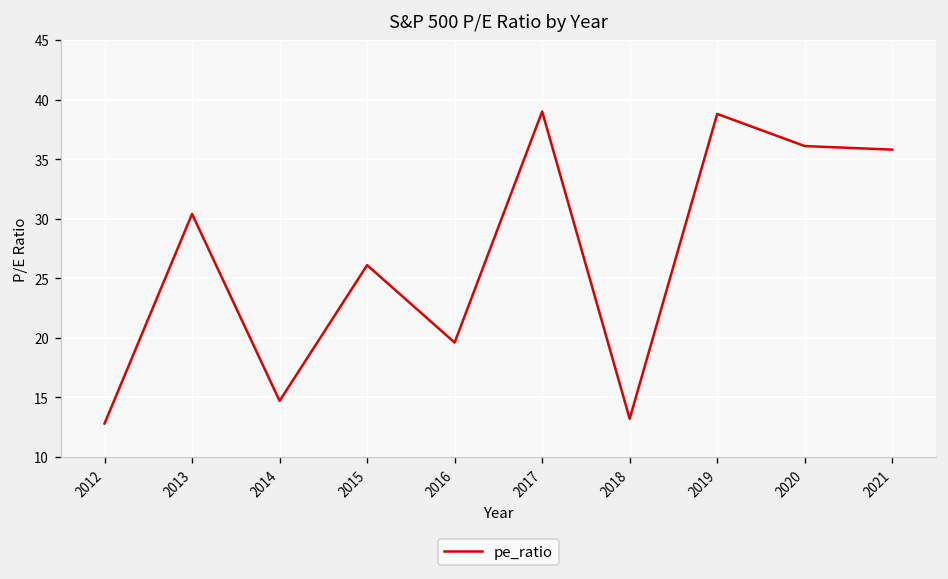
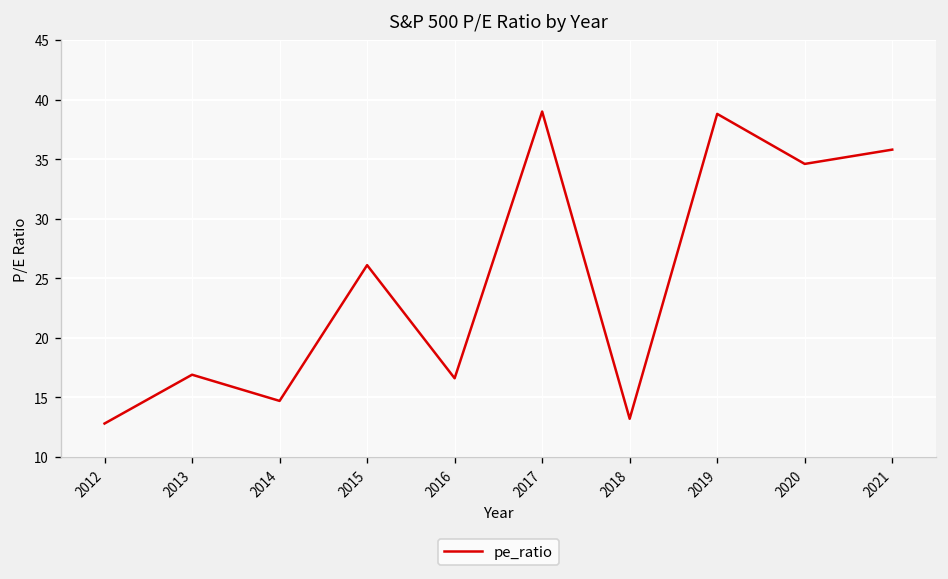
  {
    "2012": 13,
-   "2013": 30,
+   "2013": 17,
    "2014": 15,
    "2015": 26,
-   "2016": 20,
+   "2016": 17,
    "2017": 39,
    "2018": 13,
    "2019": 39,
-   "2020": 36,
+   "2020": 35,
    "2021": 36
  }
